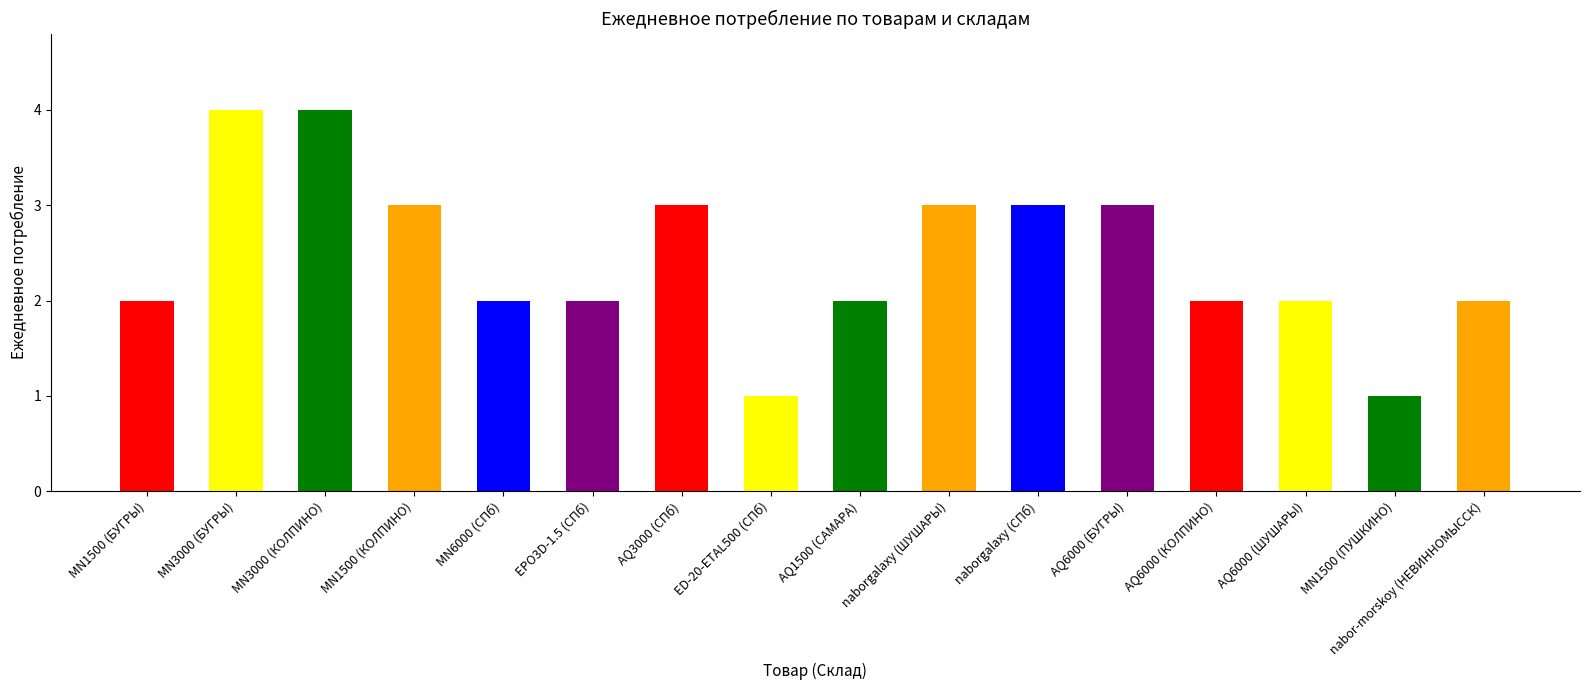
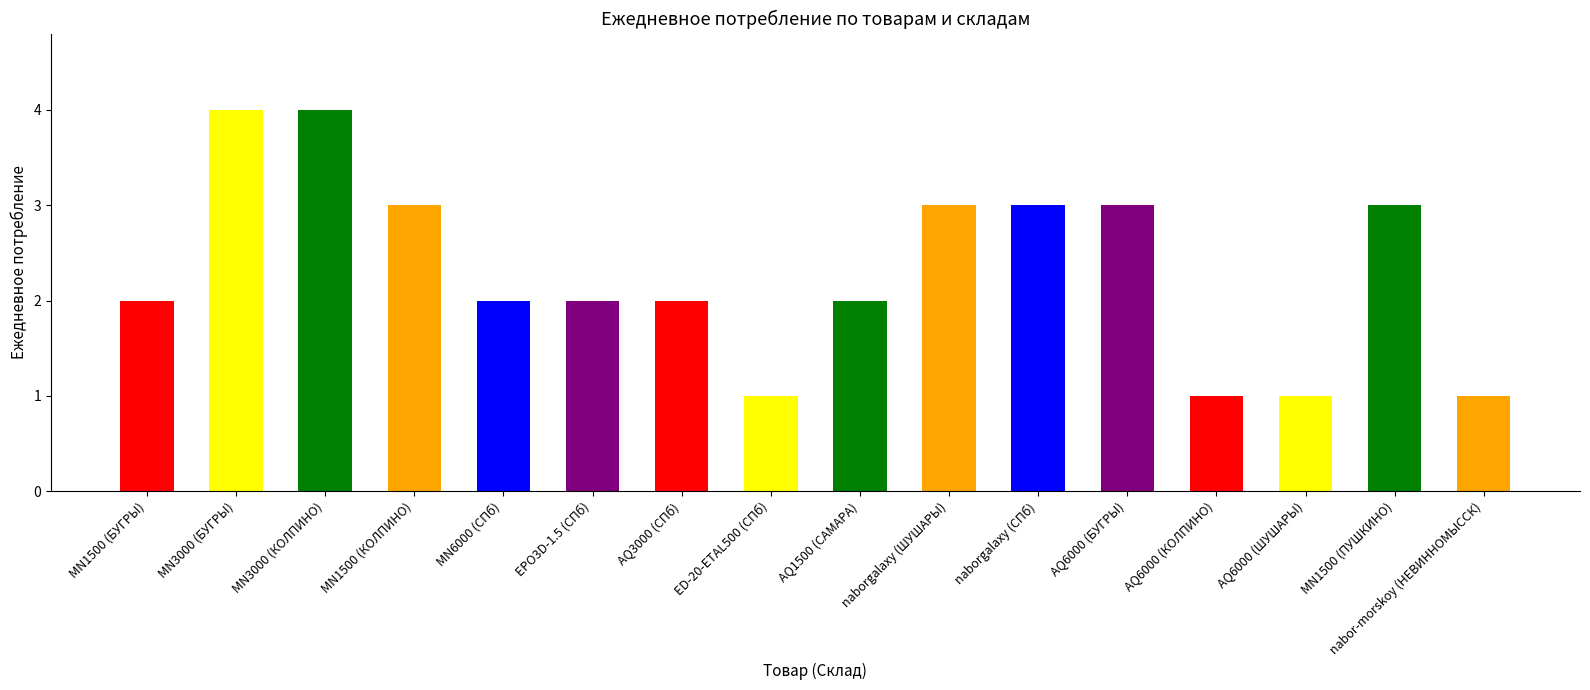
  {
    "MN1500 (БУГРЫ)": 2,
    "MN3000 (БУГРЫ)": 4,
    "MN3000 (КОЛПИНО)": 4,
    "MN1500 (КОЛПИНО)": 3,
    "MN6000 (СПб)": 2,
    "EPO3D-1.5 (СПб)": 2,
-   "AQ3000 (СПб)": 3,
+   "AQ3000 (СПб)": 2,
    "ED-20-ETAL500 (СПб)": 1,
    "AQ1500 (САМАРА)": 2,
    "naborgalaxy (ШУШАРЫ)": 3,
    "naborgalaxy (СПб)": 3,
    "AQ6000 (БУГРЫ)": 3,
-   "AQ6000 (КОЛПИНО)": 2,
-   "AQ6000 (ШУШАРЫ)": 2,
-   "MN1500 (ПУШКИНО)": 1,
-   "nabor-morskoy (НЕВИННОМЫССК)": 2
+   "AQ6000 (КОЛПИНО)": 1,
+   "AQ6000 (ШУШАРЫ)": 1,
+   "MN1500 (ПУШКИНО)": 3,
+   "nabor-morskoy (НЕВИННОМЫССК)": 1
  }
